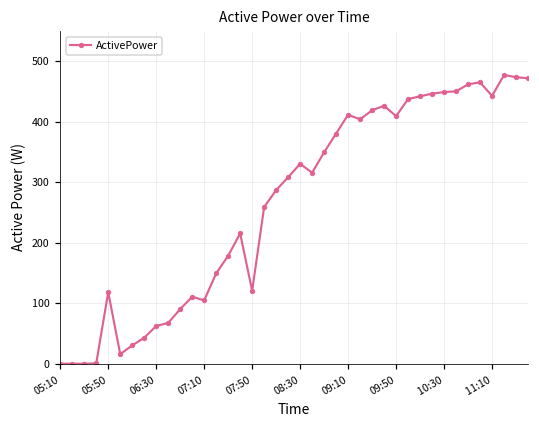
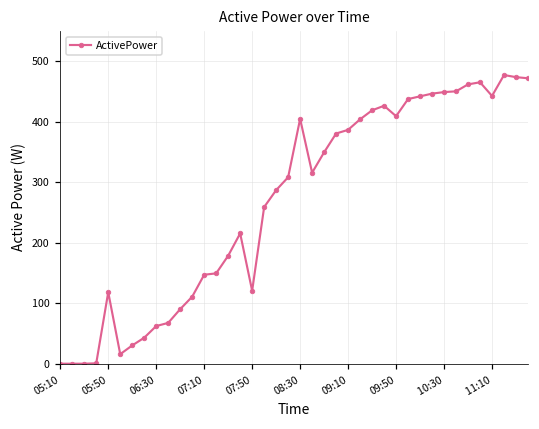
  {
    "05:10": 0,
    "05:50": 120,
    "06:30": 60,
-   "07:10": 100,
+   "07:10": 150,
    "07:50": 120,
-   "08:30": 330,
-   "09:10": 410,
+   "08:30": 400,
+   "09:10": 390,
    "09:50": 410,
    "10:30": 450,
    "11:10": 440
  }
